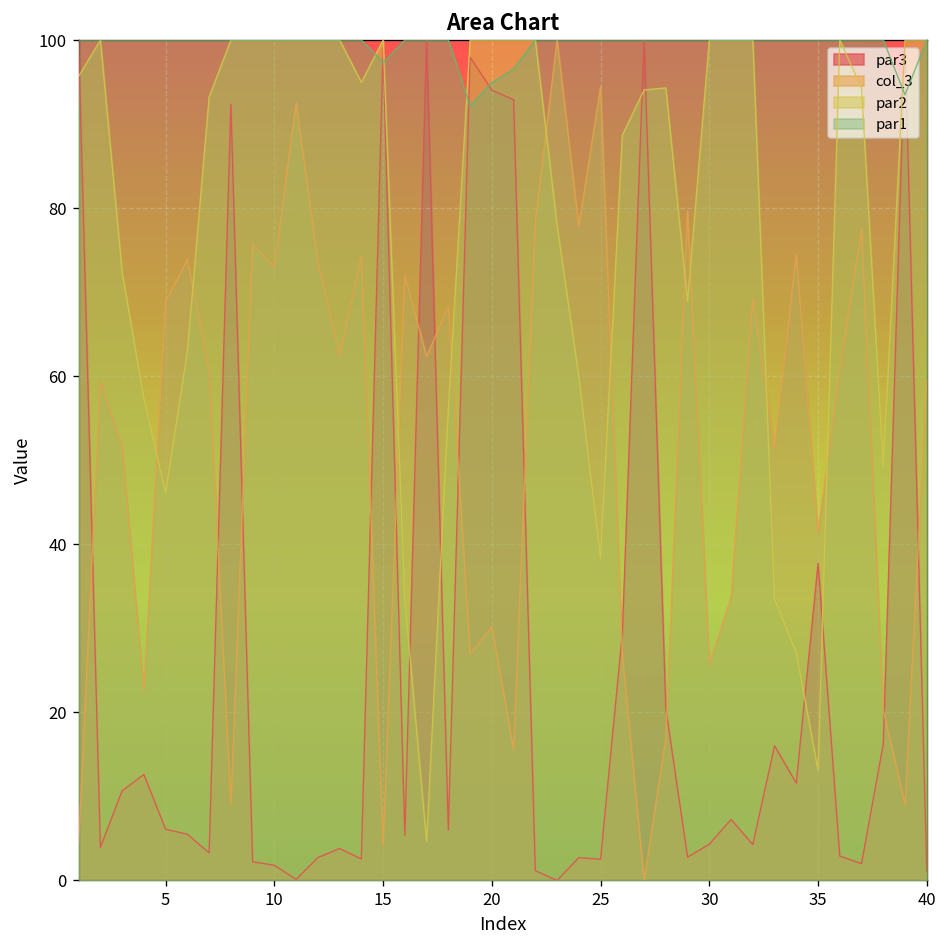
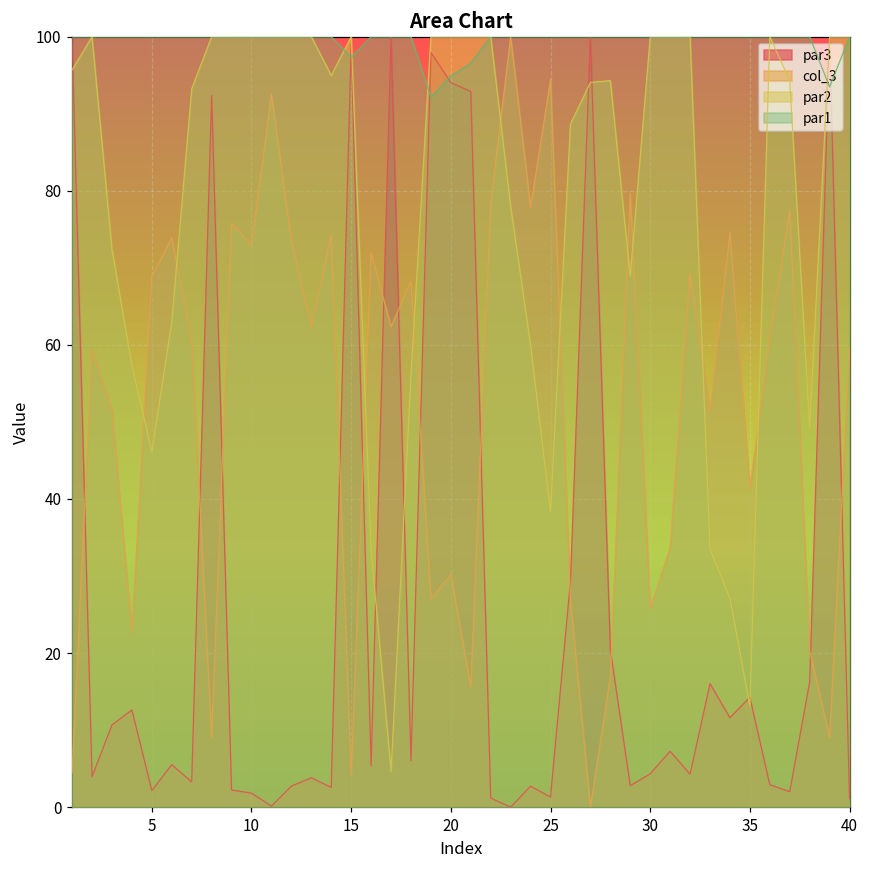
  {
    "par3": {
-     "5": 6,
+     "5": 2,
      "10": 2,
      "15": 99,
      "20": 94,
-     "25": 3,
+     "25": 1,
      "30": 4,
-     "35": 38,
+     "35": 14,
      "40": 1
    },
    "par1": {
      "5": 100,
      "15": 97,
      "20": 95,
      "25": 100,
      "35": 100
    }
  }
